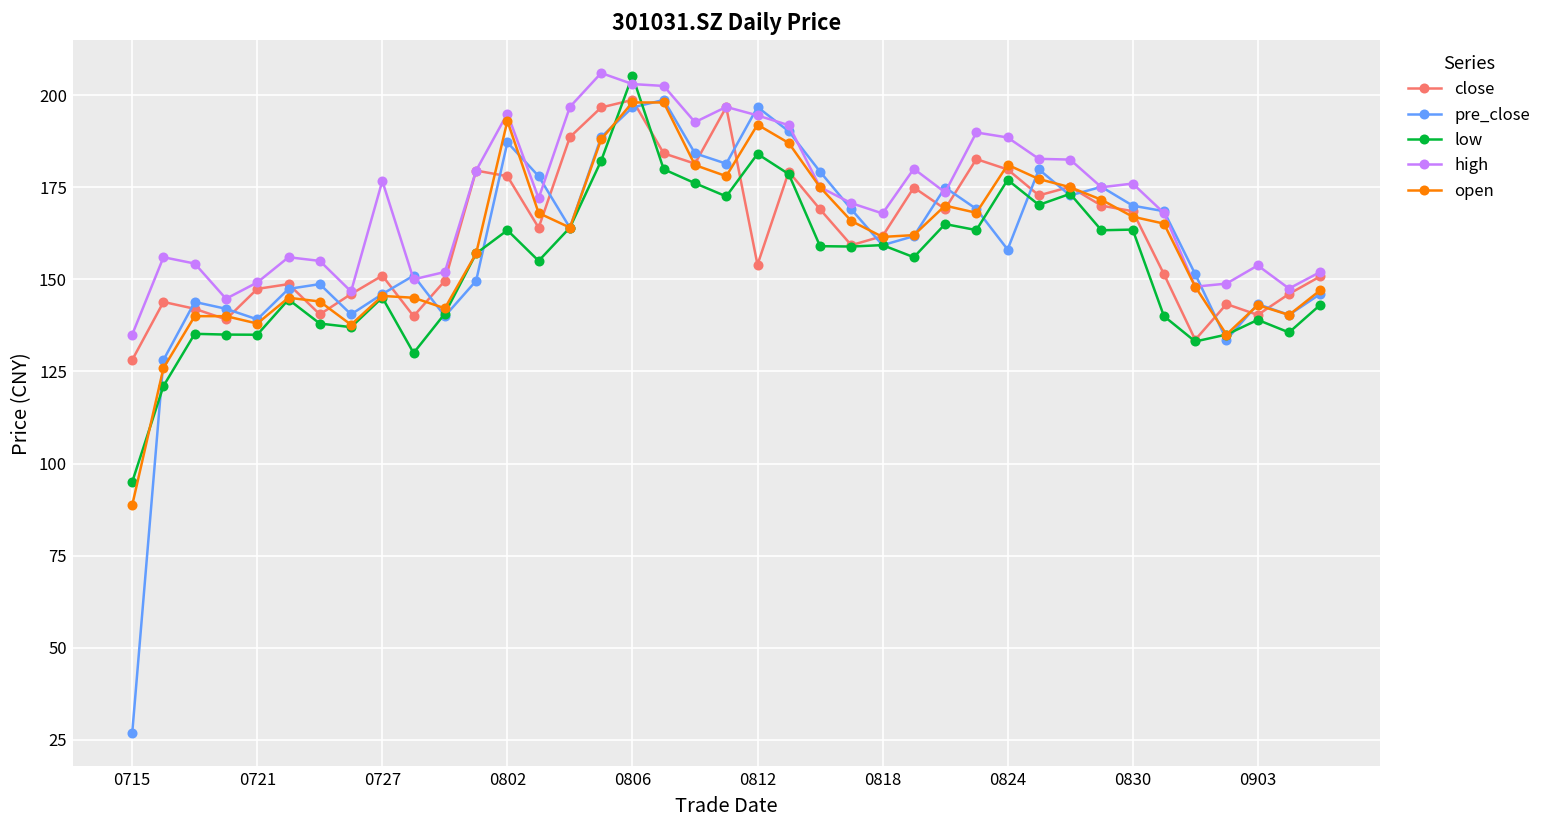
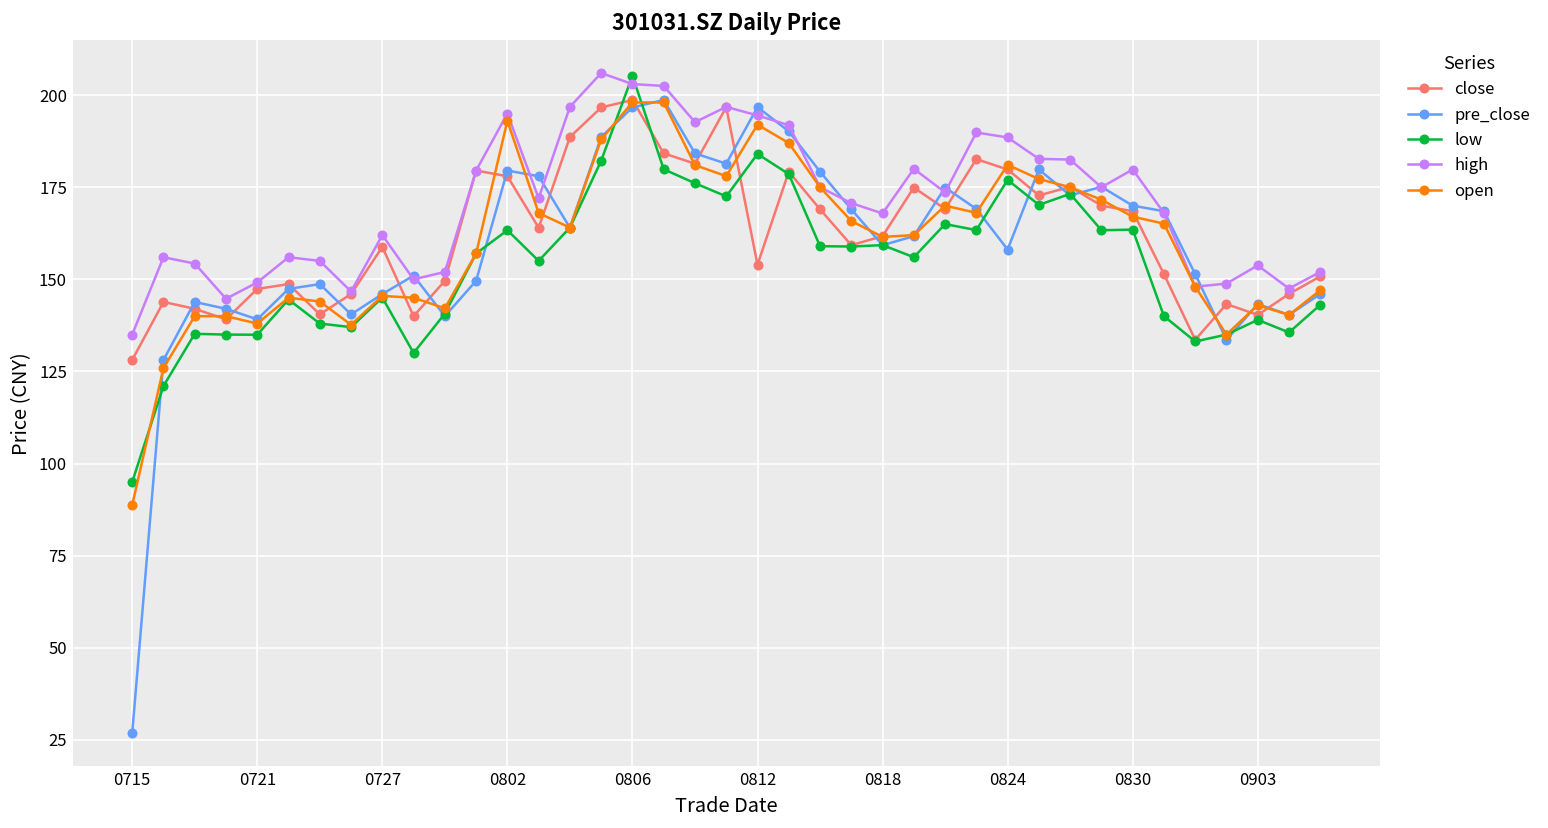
  {
    "close": {
      "0715": 128,
      "0721": 147,
-     "0727": 151,
+     "0727": 159,
      "0802": 178,
      "0812": 154,
      "0824": 180,
      "0830": 168,
      "0903": 140
    },
    "pre_close": {
      "0715": 27,
      "0721": 139,
-     "0802": 187,
+     "0802": 180,
      "0806": 197,
      "0812": 197,
      "0824": 158,
      "0830": 170
    },
    "low": {
      "0715": 95,
      "0721": 135,
      "0802": 163,
      "0806": 205,
      "0812": 184,
      "0824": 177,
      "0830": 164,
      "0903": 139
    },
    "high": {
      "0715": 135,
      "0721": 149,
-     "0727": 177,
+     "0727": 162,
      "0802": 195,
      "0806": 203,
      "0812": 194,
      "0818": 168,
      "0824": 189,
-     "0830": 176,
+     "0830": 180,
      "0903": 154
    },
    "open": {
      "0715": 89,
      "0721": 138,
      "0802": 193,
      "0812": 192,
      "0824": 181,
      "0830": 167
    }
  }
